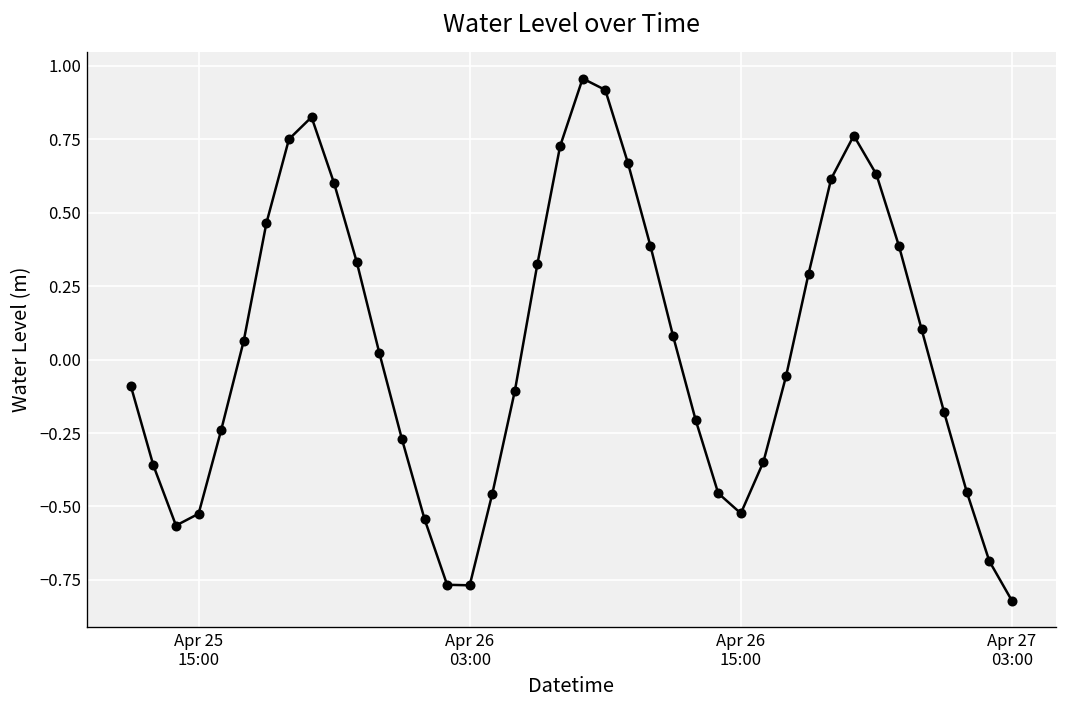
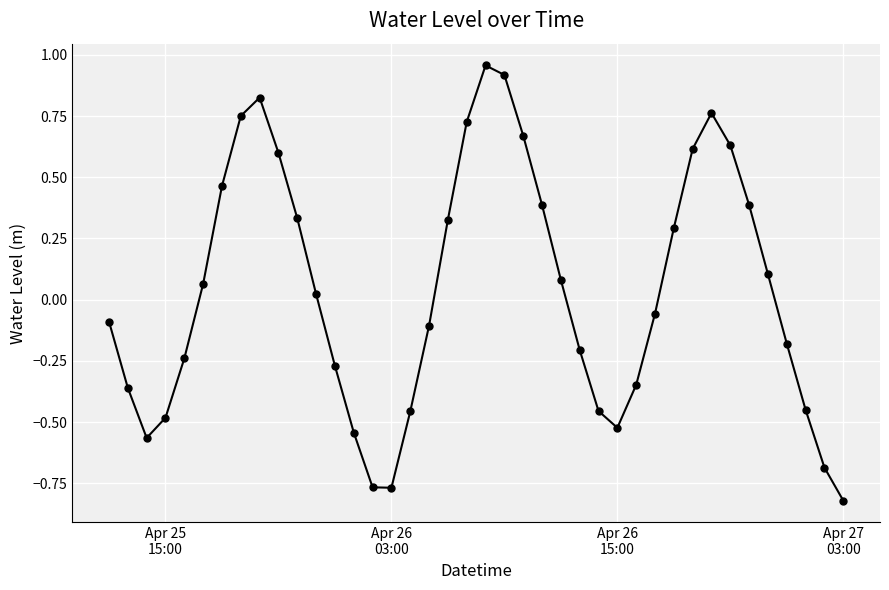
  {
-   "Apr 25 15:00": -0.52,
+   "Apr 25 15:00": -0.48,
    "Apr 26 03:00": -0.77,
    "Apr 26 15:00": -0.52,
    "Apr 27 03:00": -0.82
  }
